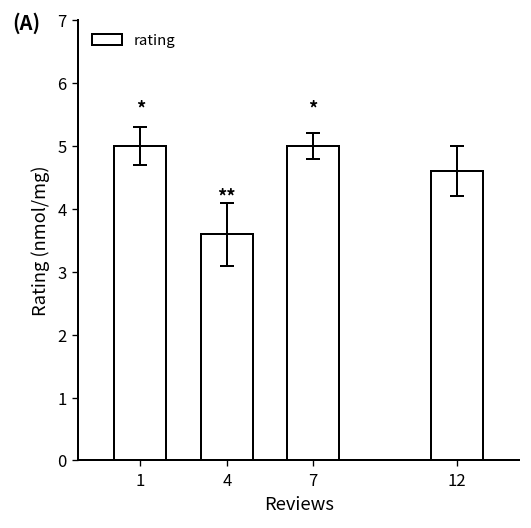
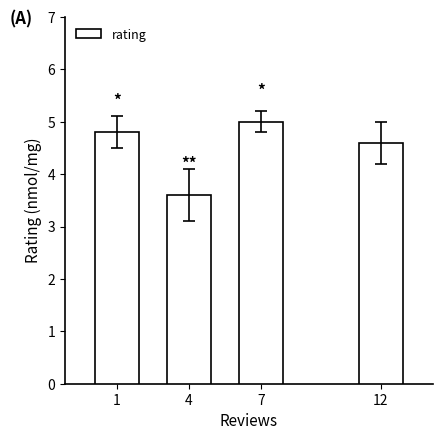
  {
    "rating": {
-     "1": 5.0,
+     "1": 4.8,
      "4": 3.6,
      "7": 5.0,
      "12": 4.6
    }
  }
